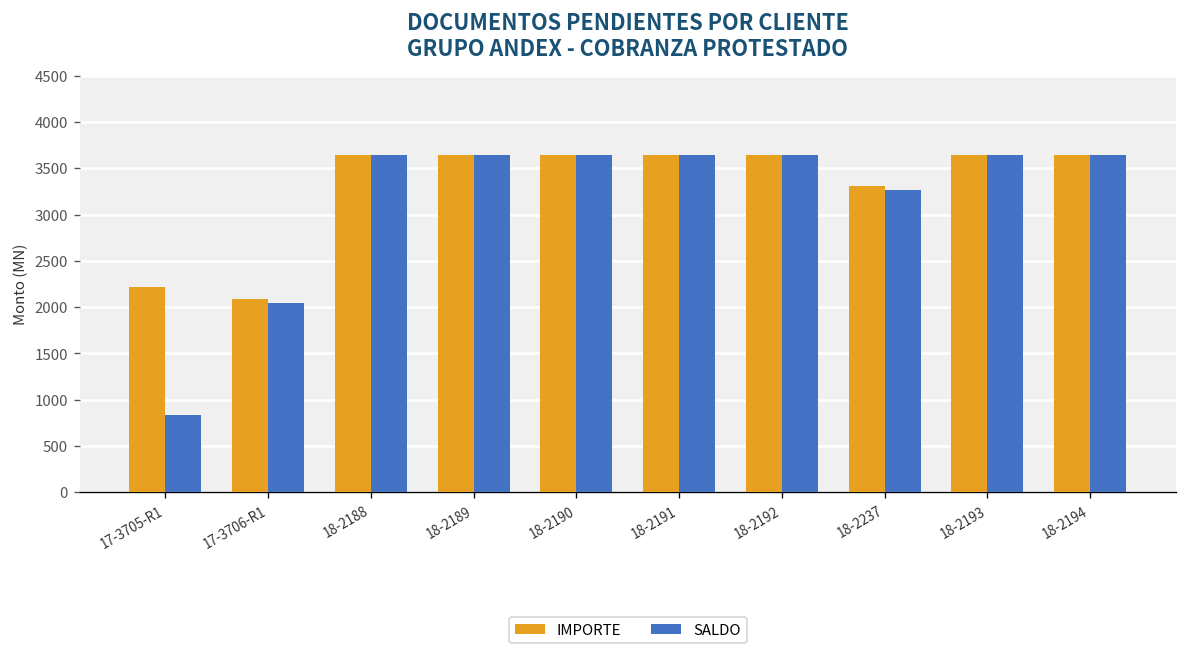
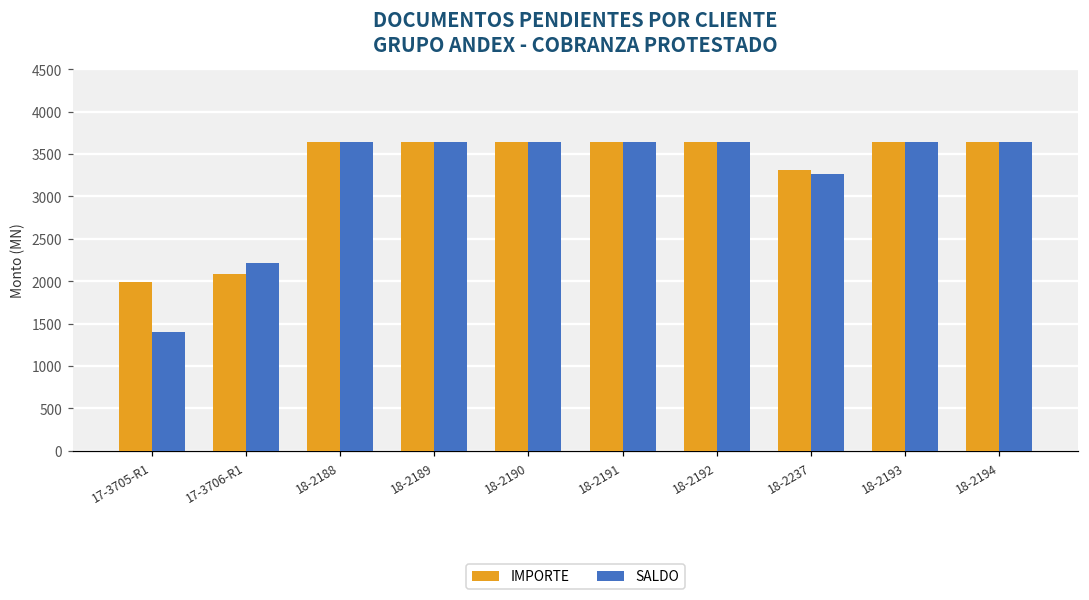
  {
    "IMPORTE": {
-     "17-3705-R1": 2200,
+     "17-3705-R1": 2000,
      "17-3706-R1": 2100,
      "18-2188": 3600,
      "18-2189": 3600,
      "18-2190": 3600,
      "18-2191": 3600,
      "18-2192": 3600,
      "18-2237": 3300,
      "18-2193": 3600,
      "18-2194": 3600
    },
    "SALDO": {
-     "17-3705-R1": 800,
-     "17-3706-R1": 2000,
+     "17-3705-R1": 1400,
+     "17-3706-R1": 2200,
      "18-2188": 3600,
      "18-2189": 3600,
      "18-2190": 3600,
      "18-2191": 3600,
      "18-2192": 3600,
      "18-2237": 3300,
      "18-2193": 3600,
      "18-2194": 3600
    }
  }
